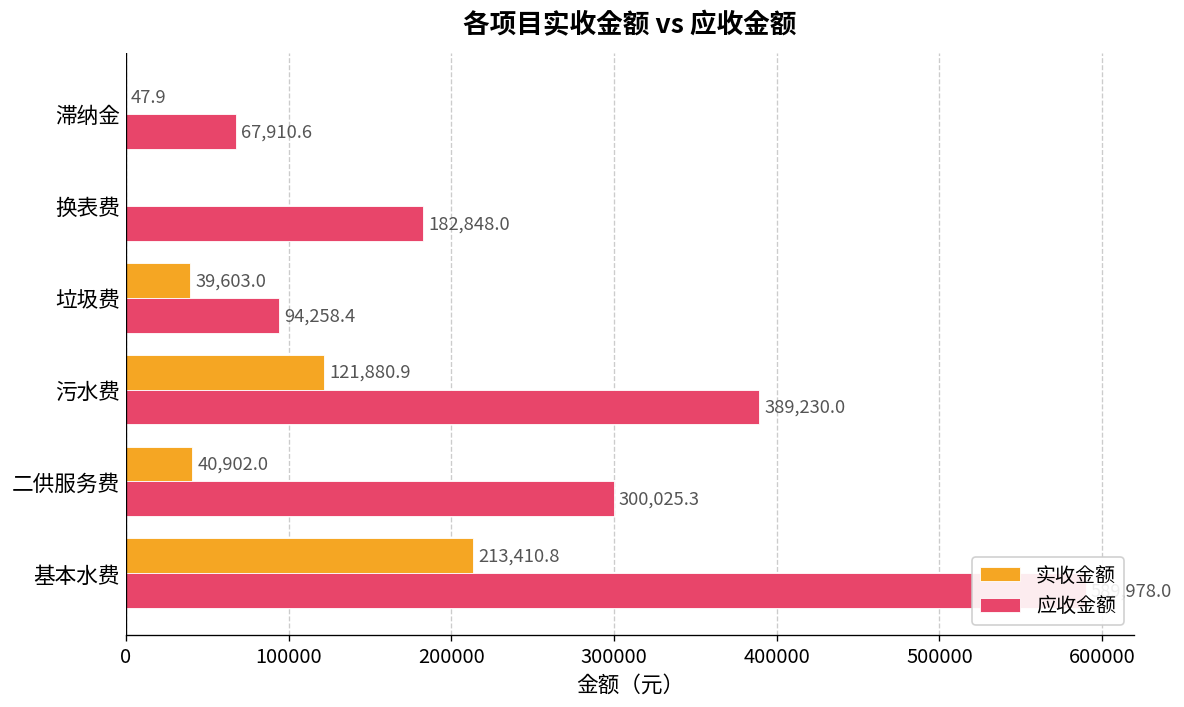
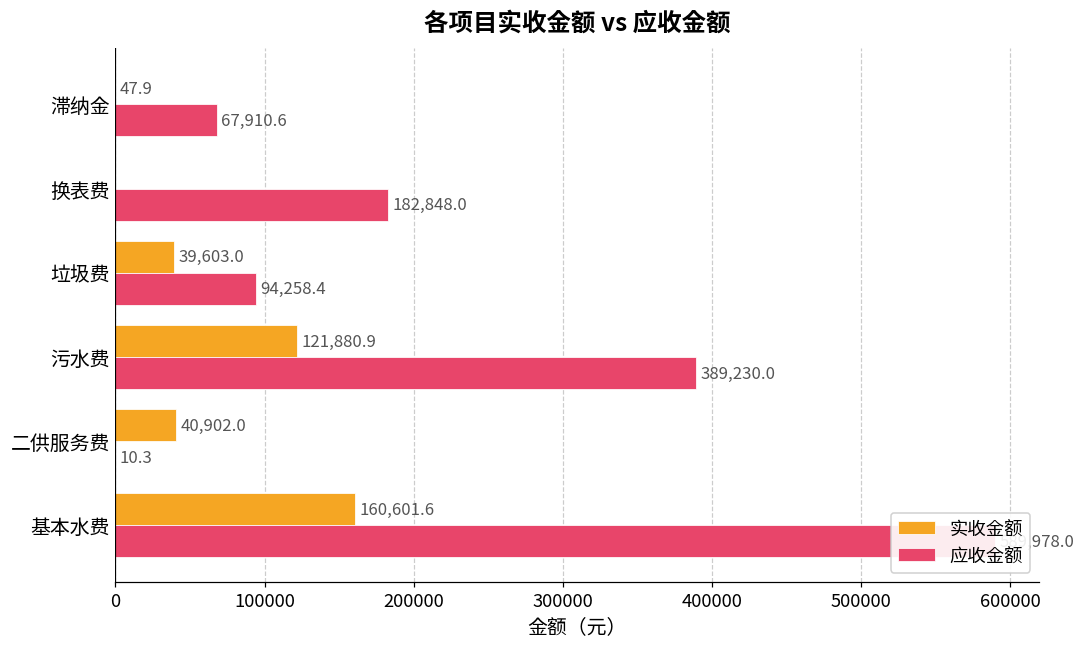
  {
    "实收金额": {
      "滞纳金": "47.9",
      "垃圾费": "39,603.0",
      "污水费": "121,880.9",
      "二供服务费": "40,902.0",
-     "基本水费": "213,410.8"
+     "基本水费": "160,601.6"
    },
    "应收金额": {
      "滞纳金": "67,910.6",
      "换表费": "182,848.0",
      "垃圾费": "94,258.4",
      "污水费": "389,230.0",
-     "二供服务费": "300,025.3"
+     "二供服务费": "10.3"
    }
  }
